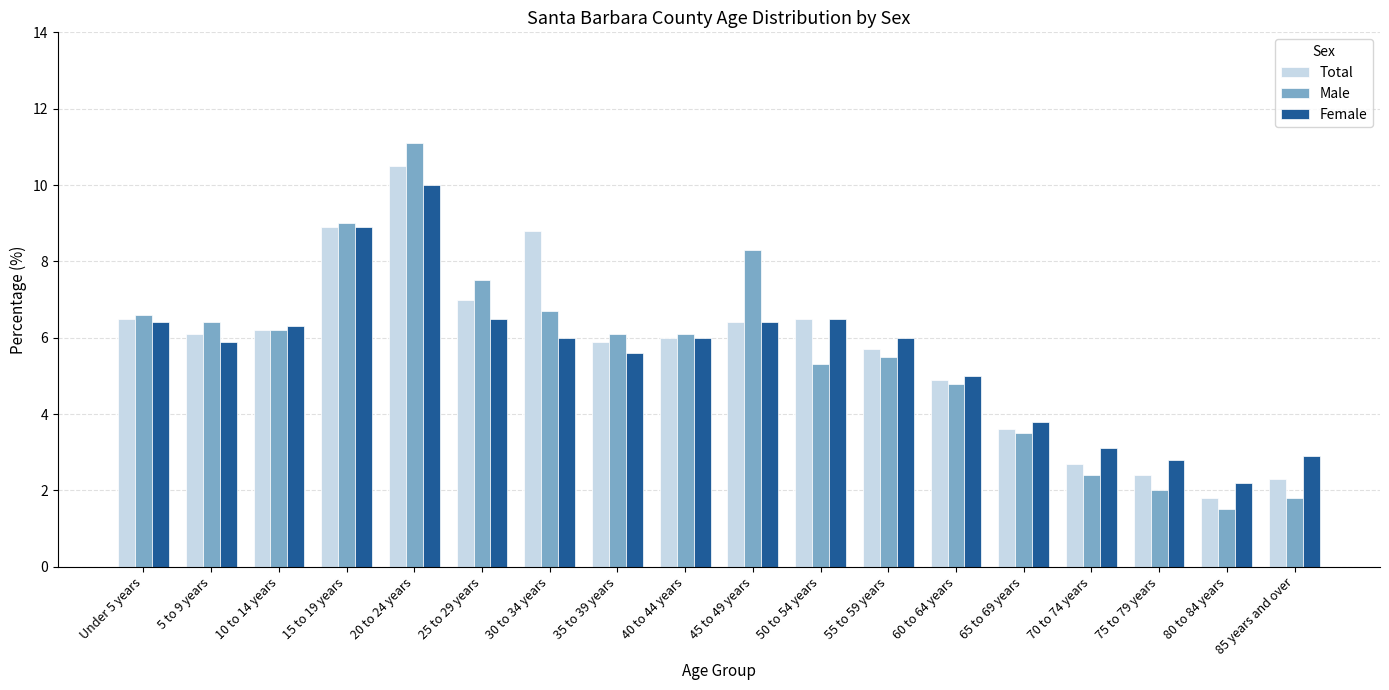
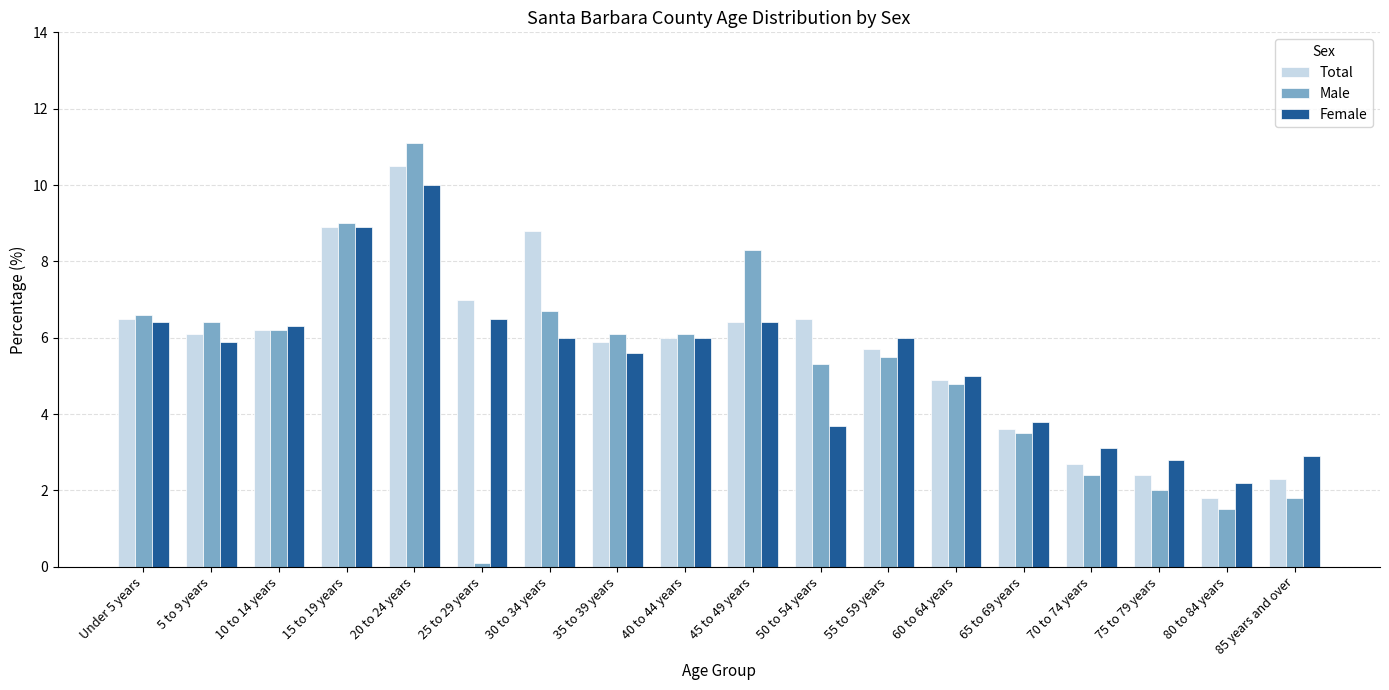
  {
    "Total": {
      "Under 5 years": 6.5,
      "5 to 9 years": 6.1,
      "10 to 14 years": 6.2,
      "15 to 19 years": 8.9,
      "20 to 24 years": 10.5,
      "25 to 29 years": 7.0,
      "30 to 34 years": 8.8,
      "35 to 39 years": 5.9,
      "40 to 44 years": 6.0,
      "45 to 49 years": 6.4,
      "50 to 54 years": 6.5,
      "55 to 59 years": 5.7,
      "60 to 64 years": 4.9,
      "65 to 69 years": 3.6,
      "70 to 74 years": 2.7,
      "75 to 79 years": 2.4,
      "80 to 84 years": 1.8,
      "85 years and over": 2.3
    },
    "Male": {
      "Under 5 years": 6.6,
      "5 to 9 years": 6.4,
      "10 to 14 years": 6.2,
      "15 to 19 years": 9.0,
      "20 to 24 years": 11.1,
-     "25 to 29 years": 7.5,
+     "25 to 29 years": 0.1,
      "30 to 34 years": 6.7,
      "35 to 39 years": 6.1,
      "40 to 44 years": 6.1,
      "45 to 49 years": 8.3,
      "50 to 54 years": 5.3,
      "55 to 59 years": 5.5,
      "60 to 64 years": 4.8,
      "65 to 69 years": 3.5,
      "70 to 74 years": 2.4,
      "75 to 79 years": 2.0,
      "80 to 84 years": 1.5,
      "85 years and over": 1.8
    },
    "Female": {
      "Under 5 years": 6.4,
      "5 to 9 years": 5.9,
      "10 to 14 years": 6.3,
      "15 to 19 years": 8.9,
      "20 to 24 years": 10.0,
      "25 to 29 years": 6.5,
      "30 to 34 years": 6.0,
      "35 to 39 years": 5.6,
      "40 to 44 years": 6.0,
      "45 to 49 years": 6.4,
-     "50 to 54 years": 6.5,
+     "50 to 54 years": 3.7,
      "55 to 59 years": 6.0,
      "60 to 64 years": 5.0,
      "65 to 69 years": 3.8,
      "70 to 74 years": 3.1,
      "75 to 79 years": 2.8,
      "80 to 84 years": 2.2,
      "85 years and over": 2.9
    }
  }
